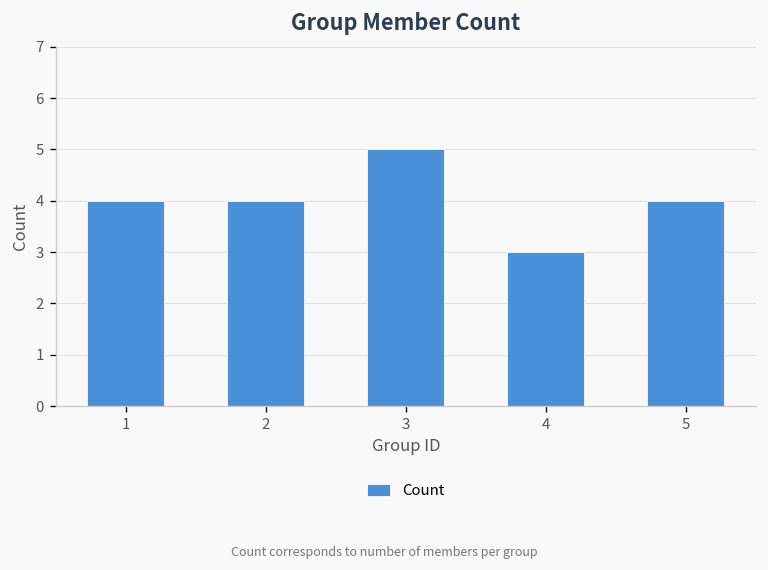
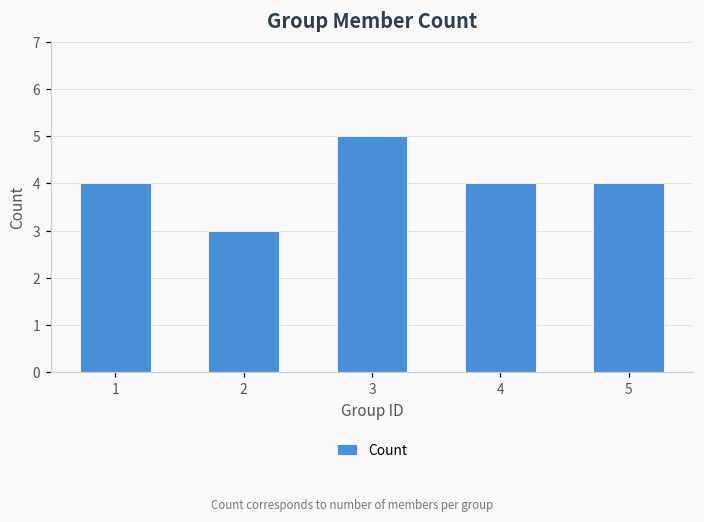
  {
    "1": 4,
-   "2": 4,
+   "2": 3,
    "3": 5,
-   "4": 3,
+   "4": 4,
    "5": 4
  }
